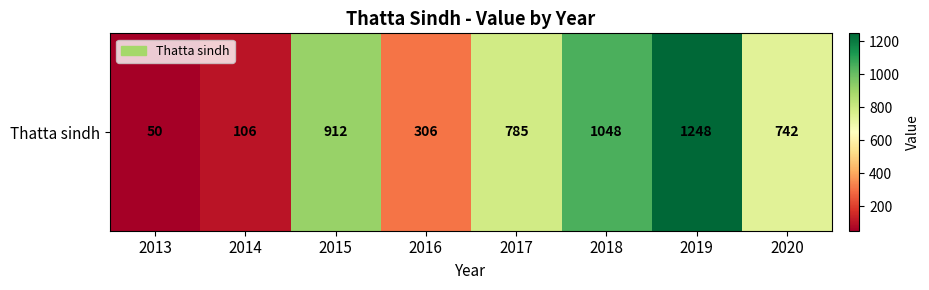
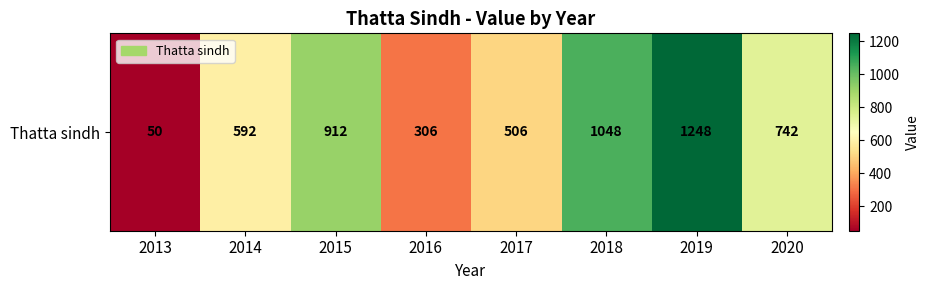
  {
    "Thatta sindh": {
      "2013": 50,
-     "2014": 106,
+     "2014": 592,
      "2015": 912,
      "2016": 306,
-     "2017": 785,
+     "2017": 506,
      "2018": 1048,
      "2019": 1248,
      "2020": 742
    }
  }
